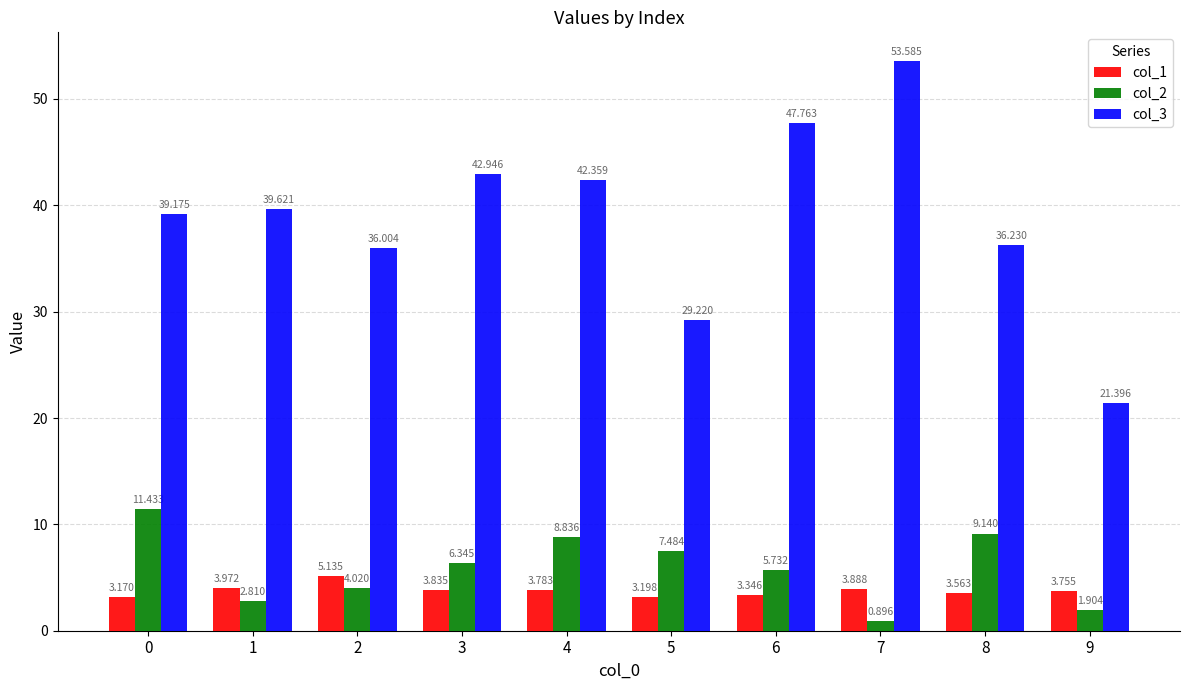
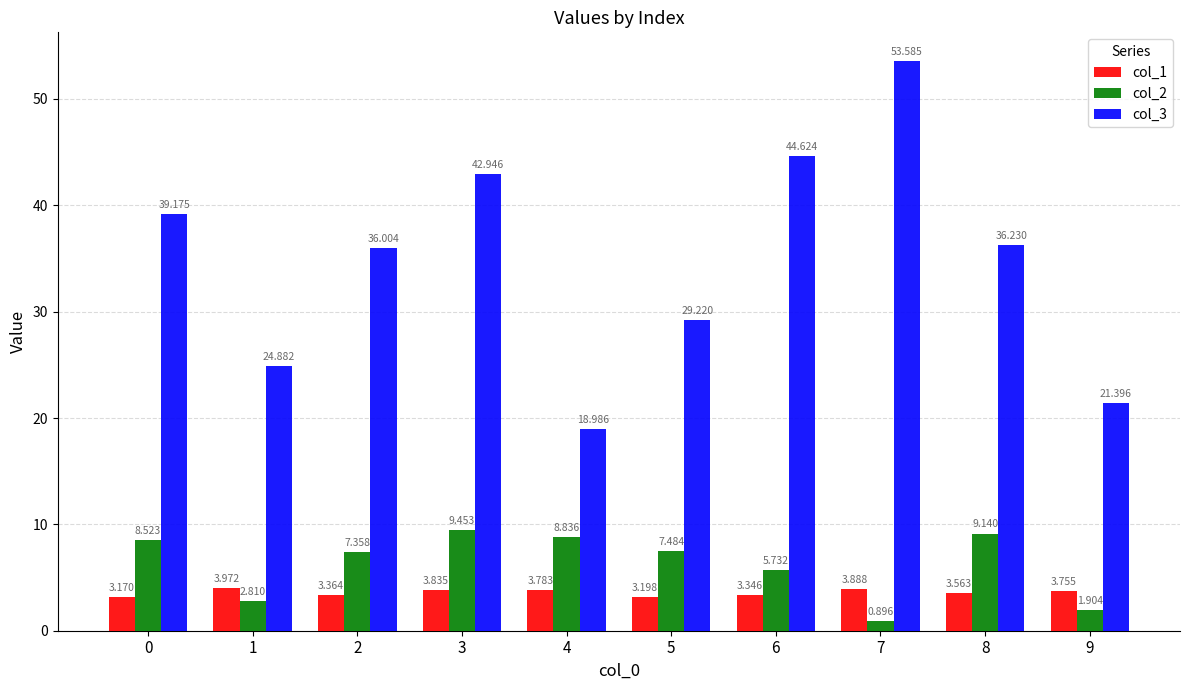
  {
    "col_1": {
      "0": 3.170,
      "1": 3.972,
-     "2": 5.135,
+     "2": 3.364,
      "3": 3.835,
      "4": 3.783,
      "5": 3.198,
      "6": 3.346,
      "7": 3.888,
      "8": 3.563,
      "9": 3.755
    },
    "col_2": {
-     "0": 11.433,
+     "0": 8.523,
      "1": 2.810,
-     "2": 4.020,
-     "3": 6.345,
+     "2": 7.358,
+     "3": 9.453,
      "4": 8.836,
      "5": 7.484,
      "6": 5.732,
      "7": 0.896,
      "8": 9.140,
      "9": 1.904
    },
    "col_3": {
      "0": 39.175,
-     "1": 39.621,
+     "1": 24.882,
      "2": 36.004,
      "3": 42.946,
-     "4": 42.359,
+     "4": 18.986,
      "5": 29.220,
-     "6": 47.763,
+     "6": 44.624,
      "7": 53.585,
      "8": 36.230,
      "9": 21.396
    }
  }
